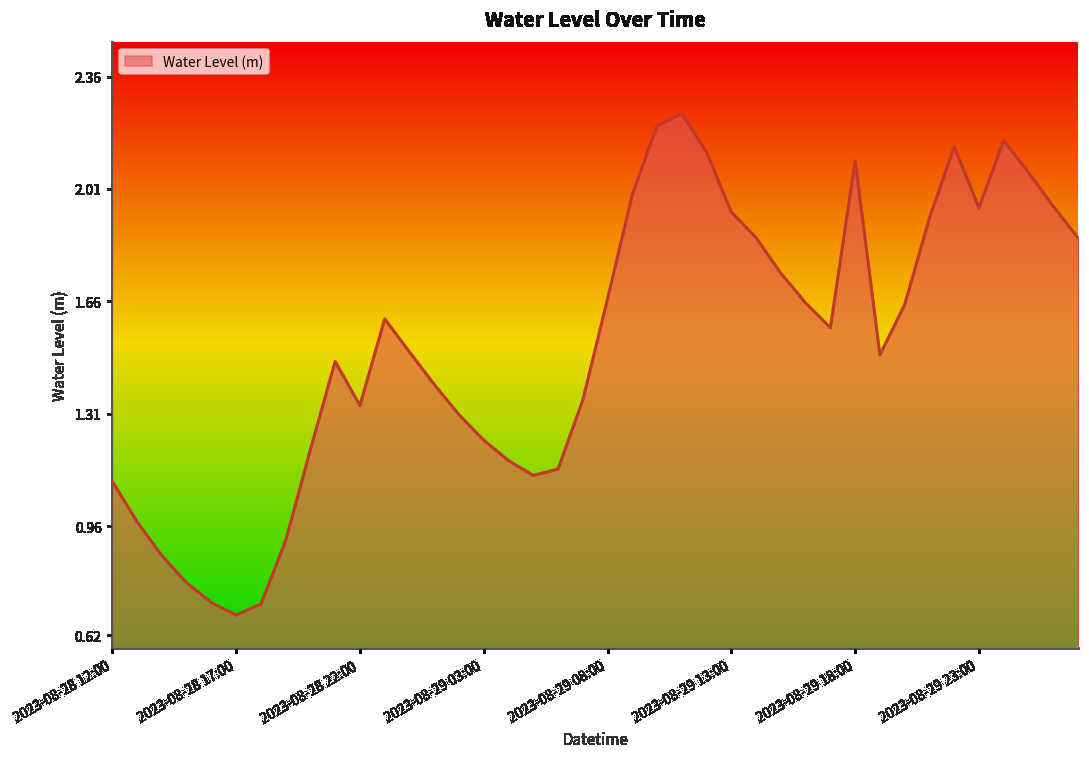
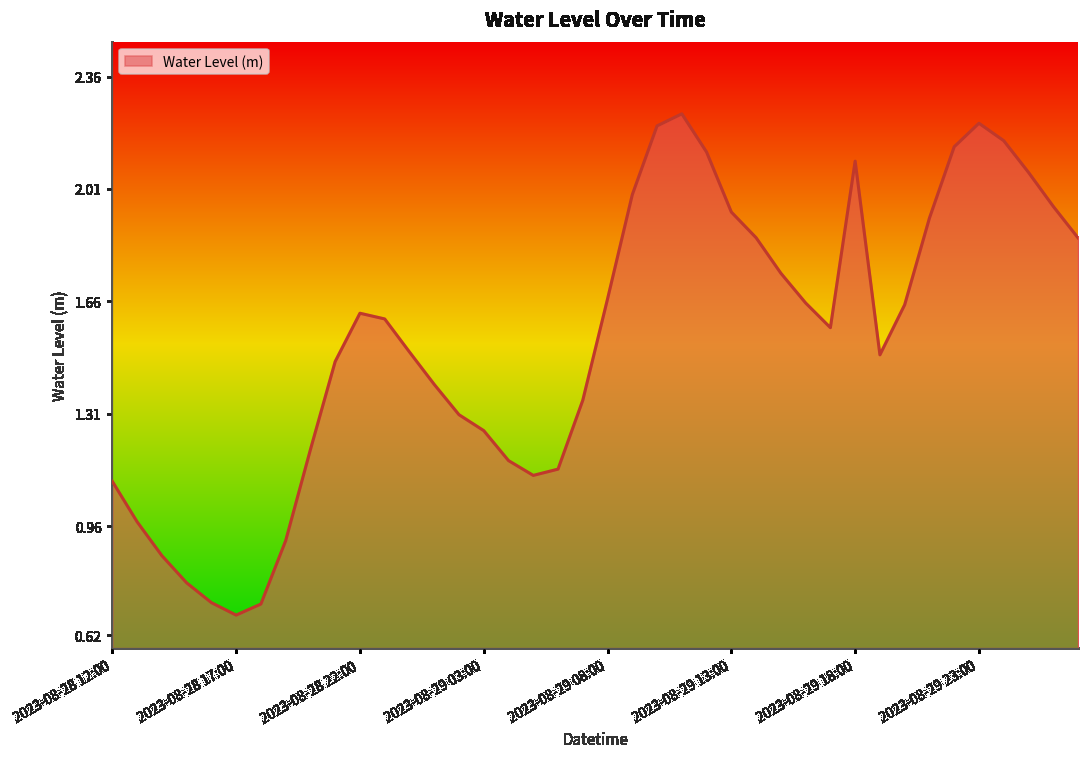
  {
    "2023-08-28 12:00": 1.10,
    "2023-08-28 17:00": 0.68,
-   "2023-08-28 22:00": 1.34,
-   "2023-08-29 03:00": 1.23,
+   "2023-08-28 22:00": 1.62,
+   "2023-08-29 03:00": 1.26,
    "2023-08-29 08:00": 1.67,
    "2023-08-29 13:00": 1.94,
    "2023-08-29 18:00": 2.10,
-   "2023-08-29 23:00": 1.95
+   "2023-08-29 23:00": 2.21
  }
